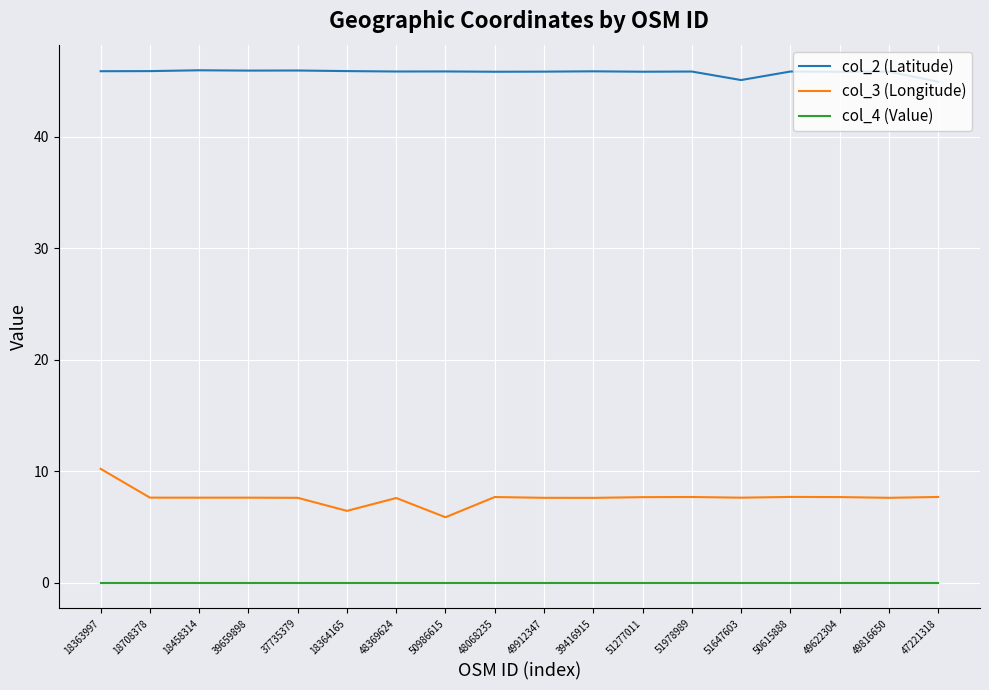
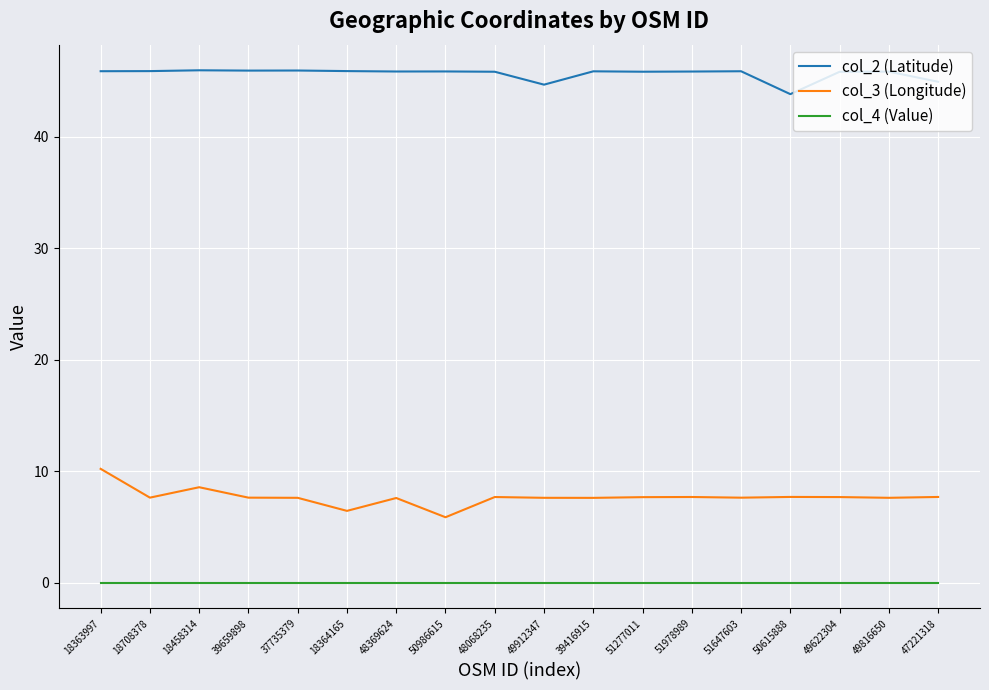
  {
    "col_2 (Latitude)": {
      "18363997": 45.9,
      "18708378": 45.9,
      "18458314": 45.9,
      "39659898": 45.9,
      "37735379": 45.9,
      "18364165": 45.9,
      "48369624": 45.8,
      "50986615": 45.8,
      "48068235": 45.8,
-     "49912347": 45.8,
+     "49912347": 44.7,
      "39416915": 45.9,
      "51277011": 45.8,
      "51978989": 45.8,
-     "51647603": 45.1,
-     "50615888": 45.8
+     "51647603": 45.9,
+     "50615888": 43.8
    },
    "col_3 (Longitude)": {
      "18363997": 10.2,
      "18708378": 7.6,
-     "18458314": 7.6,
+     "18458314": 8.6,
      "39659898": 7.6,
      "37735379": 7.6,
      "18364165": 6.4,
      "48369624": 7.6,
      "50986615": 5.9,
      "48068235": 7.7,
      "49912347": 7.6,
      "39416915": 7.6,
      "51277011": 7.7,
      "51978989": 7.7,
      "51647603": 7.6,
      "50615888": 7.7,
      "49622304": 7.7,
      "49816650": 7.6,
      "47221318": 7.7
    },
    "col_4 (Value)": {
      "18363997": 0.0,
      "18708378": 0.0,
      "18458314": 0.0,
      "39659898": 0.0,
      "37735379": 0.0,
      "18364165": 0.0,
      "48369624": 0.0,
      "50986615": 0.0,
      "48068235": 0.0,
      "49912347": 0.0,
      "39416915": 0.0,
      "51277011": 0.0,
      "51978989": 0.0,
      "51647603": 0.0,
      "50615888": 0.0,
      "49622304": 0.0,
      "49816650": 0.0,
      "47221318": 0.0
    }
  }
